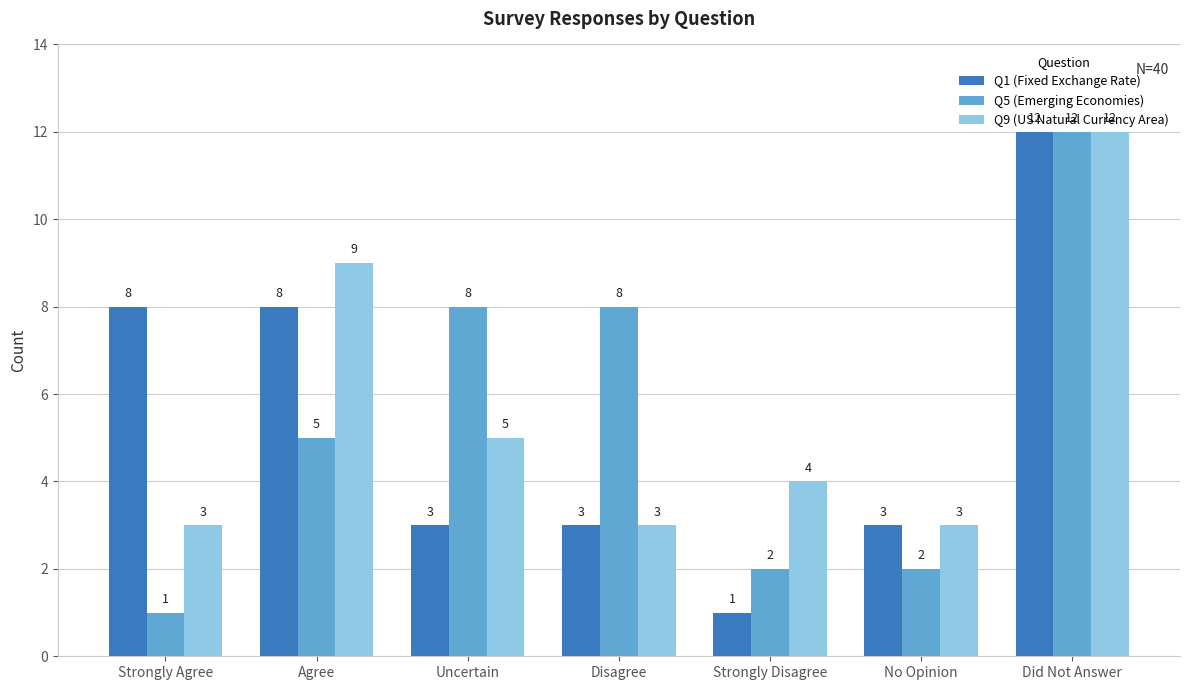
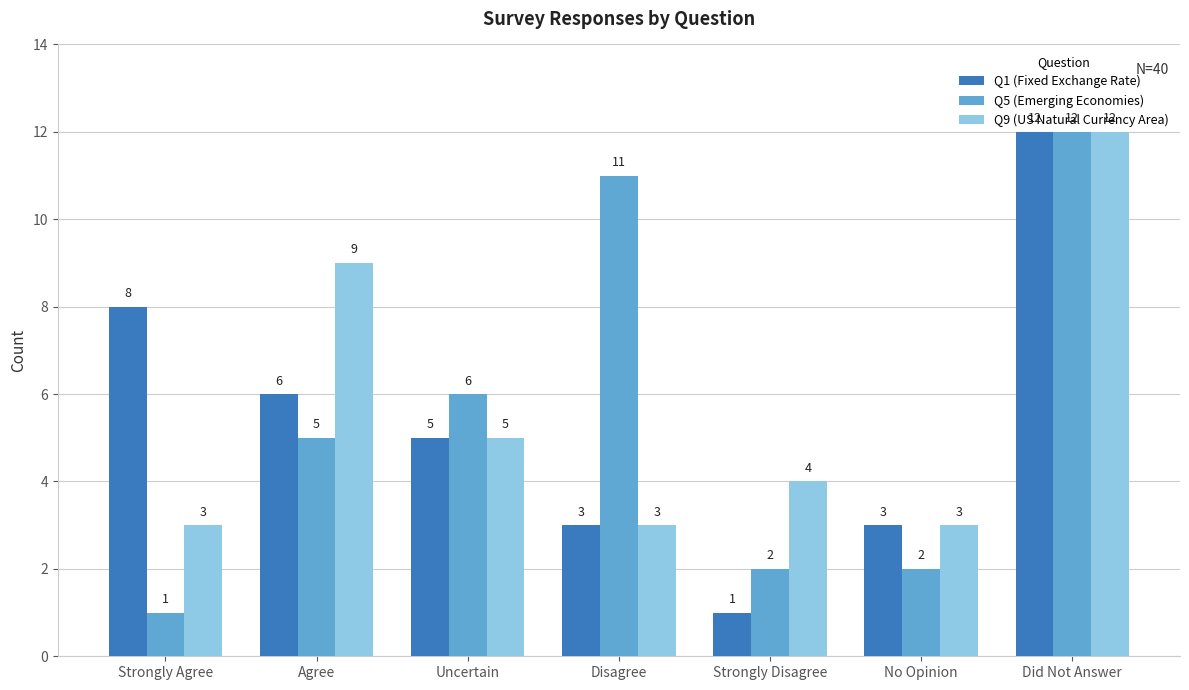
  {
    "Q1 (Fixed Exchange Rate)": {
      "Strongly Agree": 8,
-     "Agree": 8,
-     "Uncertain": 3,
+     "Agree": 6,
+     "Uncertain": 5,
      "Disagree": 3,
      "Strongly Disagree": 1,
      "No Opinion": 3,
      "Did Not Answer": 12
    },
    "Q5 (Emerging Economies)": {
      "Strongly Agree": 1,
      "Agree": 5,
-     "Uncertain": 8,
-     "Disagree": 8,
+     "Uncertain": 6,
+     "Disagree": 11,
      "Strongly Disagree": 2,
      "No Opinion": 2,
      "Did Not Answer": 12
    },
    "Q9 (US Natural Currency Area)": {
      "Strongly Agree": 3,
      "Agree": 9,
      "Uncertain": 5,
      "Disagree": 3,
      "Strongly Disagree": 4,
      "No Opinion": 3,
      "Did Not Answer": 12
    }
  }
